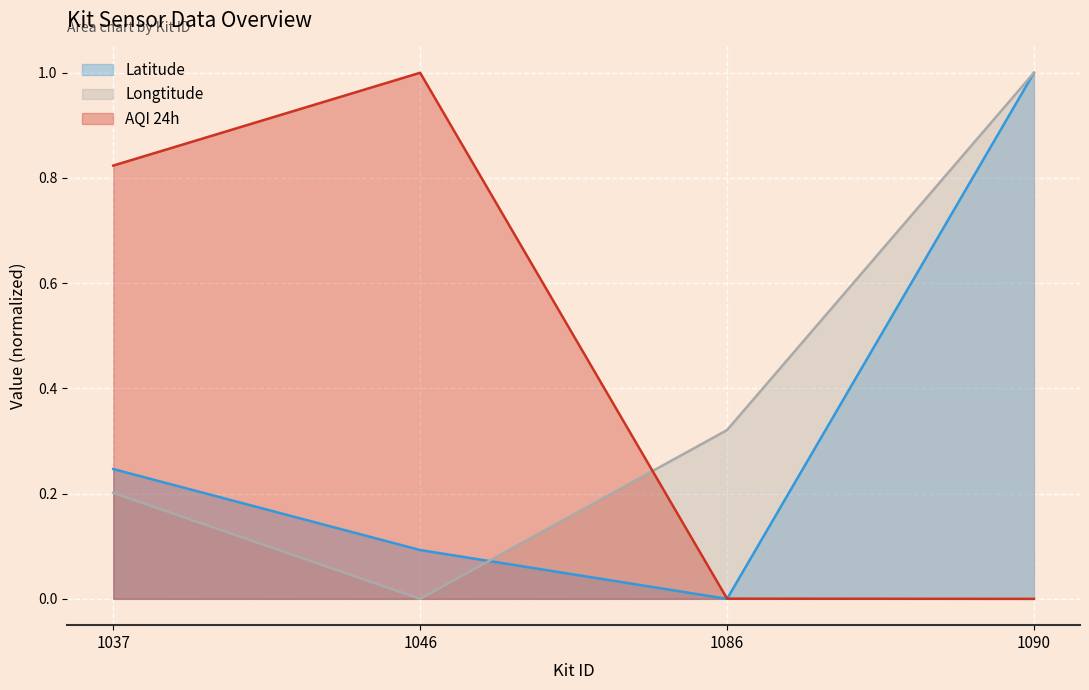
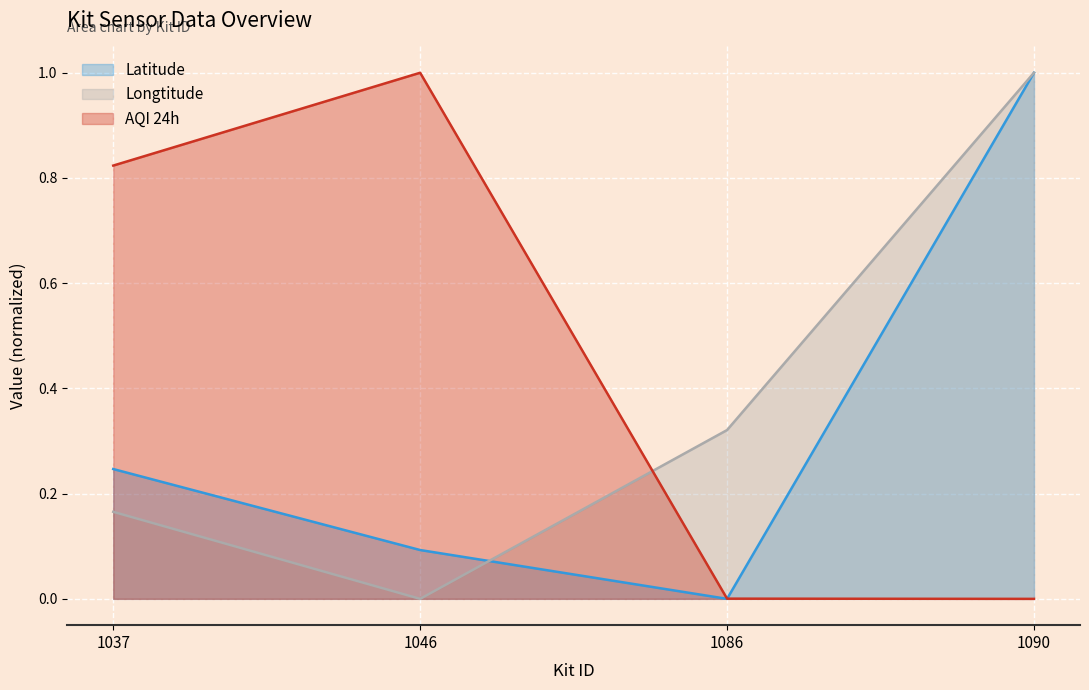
  {
    "Latitude": {
      "1037": 0.25,
      "1046": 0.09
    },
    "Longtitude": {
-     "1037": 0.20,
+     "1037": 0.17,
      "1046": 0.00,
      "1086": 0.32
    },
    "AQI 24h": {
      "1037": 0.82,
      "1046": 1.00,
      "1090": 0.00
    }
  }
